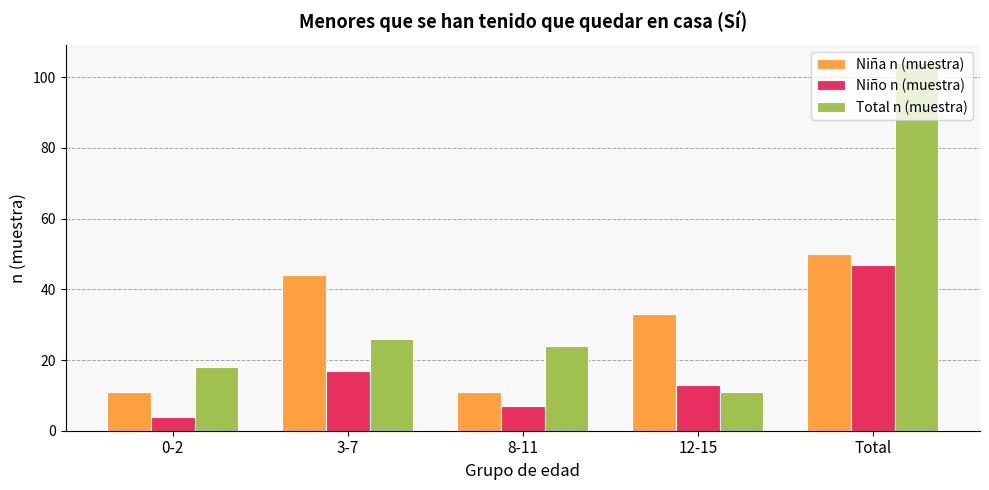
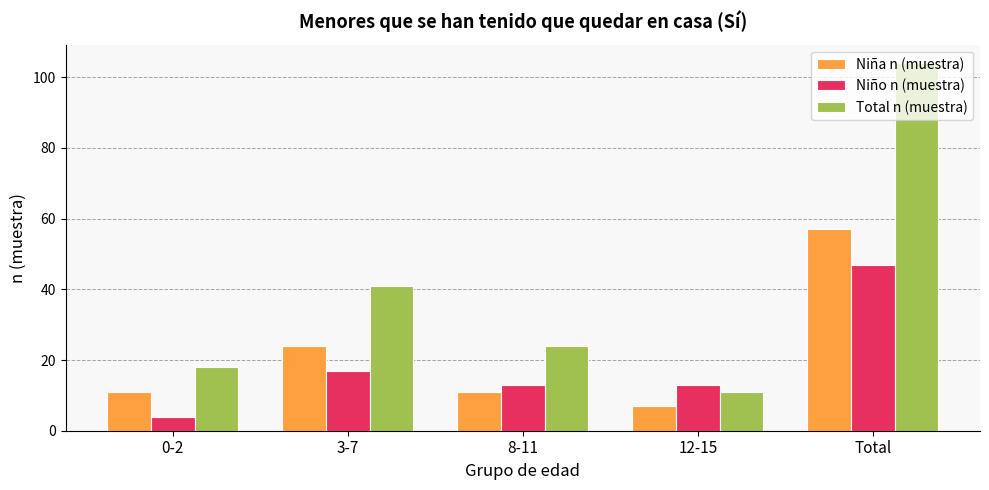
  {
    "Niña n (muestra)": {
      "0-2": 11,
-     "3-7": 44,
+     "3-7": 24,
      "8-11": 11,
-     "12-15": 33,
-     "Total": 50
+     "12-15": 7,
+     "Total": 57
    },
    "Niño n (muestra)": {
      "0-2": 4,
      "3-7": 17,
-     "8-11": 7,
+     "8-11": 13,
      "12-15": 13,
      "Total": 47
    },
    "Total n (muestra)": {
      "0-2": 18,
-     "3-7": 26,
+     "3-7": 41,
      "8-11": 24,
      "12-15": 11
    }
  }
